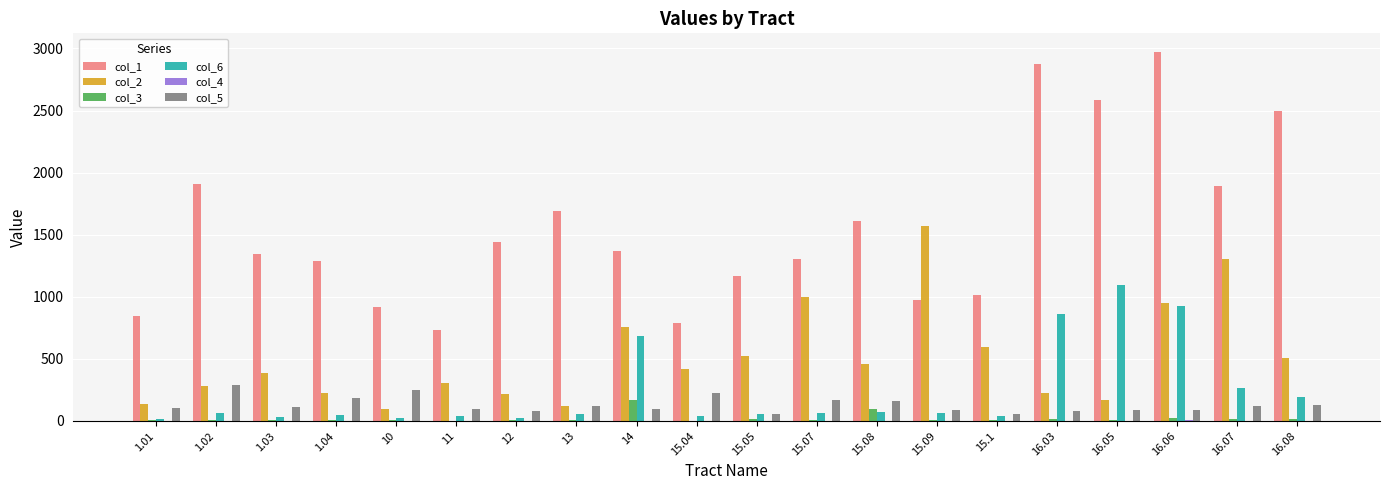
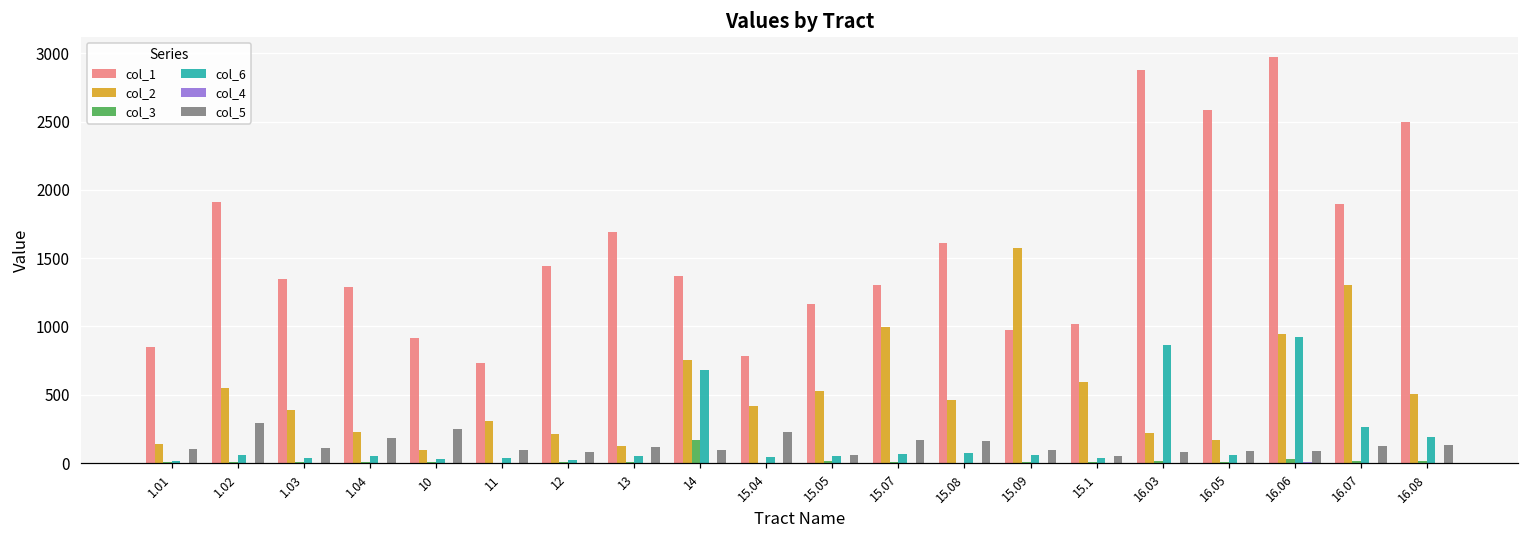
  {
    "col_1": {
      "1.01": 850,
      "1.02": 1910,
      "1.03": 1350,
      "1.04": 1290,
      "10": 920,
      "11": 740,
      "12": 1440,
      "13": 1690,
      "14": 1370,
      "15.04": 790,
      "15.05": 1170,
      "15.07": 1300,
      "15.08": 1610,
      "15.09": 980,
      "15.1": 1020,
      "16.03": 2880,
      "16.05": 2590,
      "16.06": 2970,
      "16.07": 1900,
      "16.08": 2500
    },
    "col_2": {
      "1.01": 140,
-     "1.02": 280,
+     "1.02": 550,
      "1.03": 390,
      "1.04": 230,
      "10": 100,
      "11": 310,
      "12": 210,
      "13": 120,
      "14": 750,
      "15.04": 420,
      "15.05": 520,
      "15.07": 1000,
      "15.08": 460,
      "15.09": 1570,
      "15.1": 590,
      "16.03": 220,
      "16.05": 170,
      "16.06": 950,
      "16.07": 1300,
      "16.08": 510
    },
    "col_3": {
      "14": 170,
-     "15.08": 100,
+     "15.08": 0,
      "16.06": 30
    },
    "col_6": {
      "1.02": 60,
      "1.03": 40,
      "1.04": 50,
      "10": 30,
      "11": 40,
      "12": 20,
      "13": 50,
      "14": 680,
      "15.04": 40,
      "15.05": 60,
      "15.07": 70,
      "15.08": 70,
      "15.09": 60,
      "15.1": 40,
      "16.03": 870,
-     "16.05": 1090,
+     "16.05": 60,
      "16.06": 920,
      "16.07": 260,
      "16.08": 190
    },
    "col_4": {
      "1.01": 0,
      "1.04": 0,
      "10": 0,
      "15.05": 0,
      "15.09": 0,
      "16.05": 0,
      "16.08": 0
    },
    "col_5": {
      "1.01": 100,
      "1.02": 290,
      "1.03": 110,
      "1.04": 180,
      "10": 250,
      "11": 100,
      "12": 80,
      "13": 120,
      "14": 100,
      "15.04": 230,
      "15.05": 60,
      "15.07": 170,
      "15.08": 160,
      "15.09": 90,
      "15.1": 50,
      "16.03": 80,
      "16.05": 90,
      "16.06": 90,
      "16.07": 120,
      "16.08": 130
    }
  }
